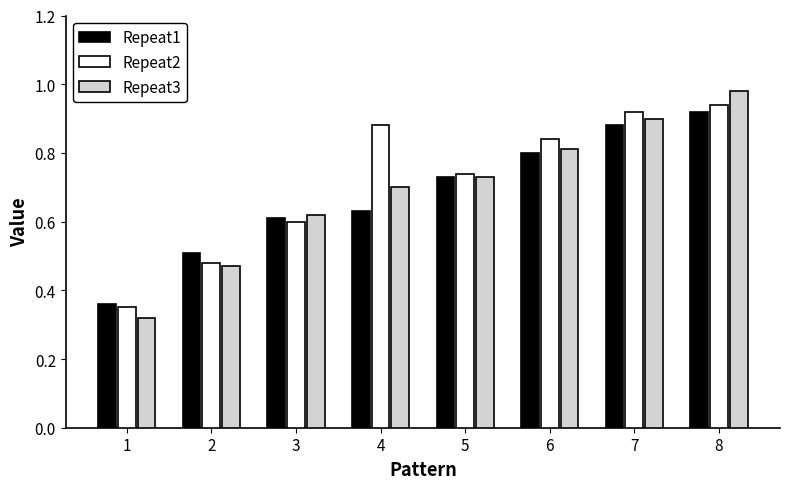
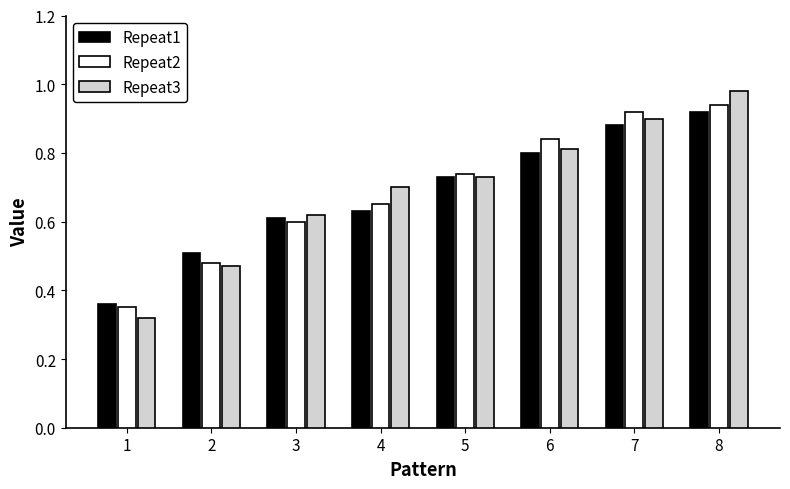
  {
    "Repeat1": {
      "1": 0.36,
      "2": 0.51,
      "3": 0.61,
      "4": 0.63,
      "5": 0.73,
      "6": 0.80,
      "7": 0.88,
      "8": 0.92
    },
    "Repeat2": {
      "1": 0.35,
      "2": 0.48,
      "3": 0.60,
-     "4": 0.88,
+     "4": 0.65,
      "5": 0.74,
      "6": 0.84,
      "7": 0.92,
      "8": 0.94
    },
    "Repeat3": {
      "1": 0.32,
      "2": 0.47,
      "3": 0.62,
      "4": 0.70,
      "5": 0.73,
      "6": 0.81,
      "7": 0.90,
      "8": 0.98
    }
  }
